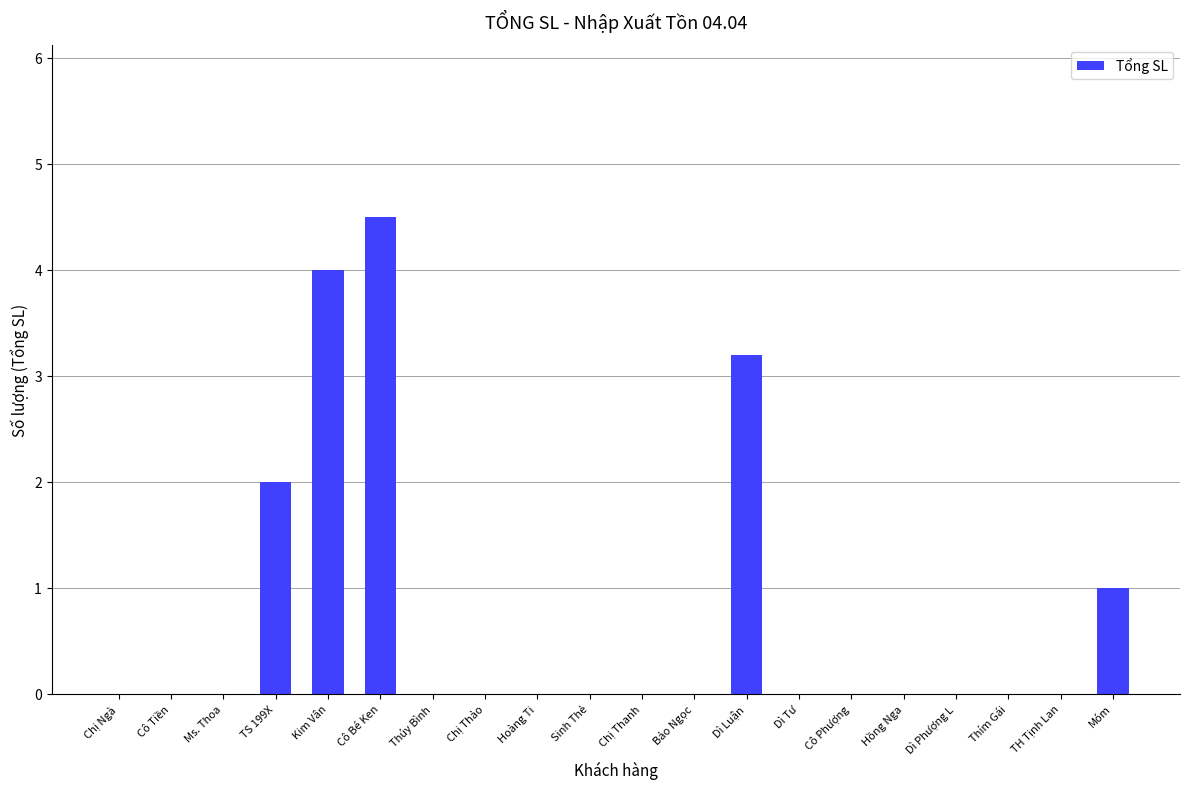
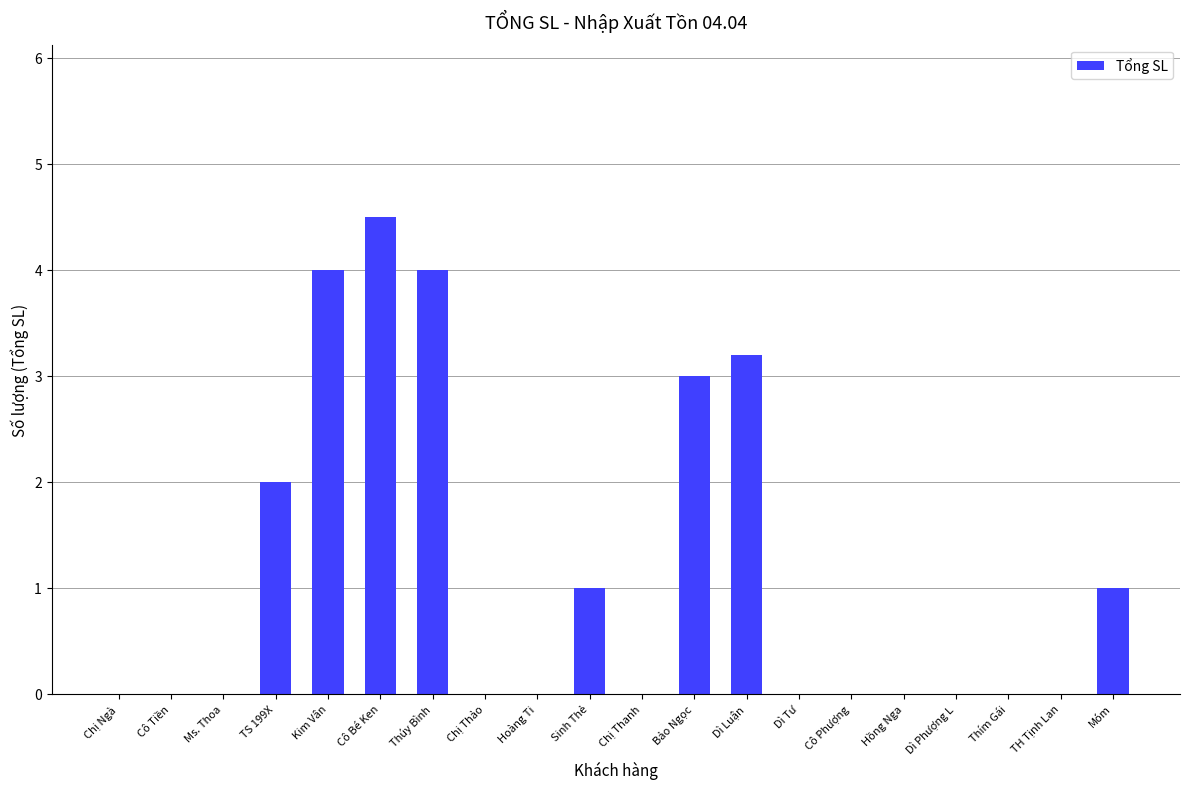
  {
    "Chị Ngà": 0,
    "Cô Tiền": 0,
    "Ms. Thoa": 0,
    "TS 199X": 2,
    "Kim Vân": 4,
    "Cô Bé Ken": 4.50,
-   "Thúy Bình": 0,
+   "Thúy Bình": 4,
    "Chị Thảo": 0,
    "Hoàng Ti": 0,
-   "Sinh Thẻ": 0,
+   "Sinh Thẻ": 1,
    "Chị Thanh": 0,
-   "Bảo Ngọc": 0,
+   "Bảo Ngọc": 3,
    "Dì Luận": 3.20,
    "Dì Tư": 0,
    "Cô Phượng": 0,
    "Hồng Nga": 0,
    "Dì Phượng L": 0,
    "Thím Gái": 0,
    "TH Tịnh Lan": 0,
    "Móm": 1
  }
